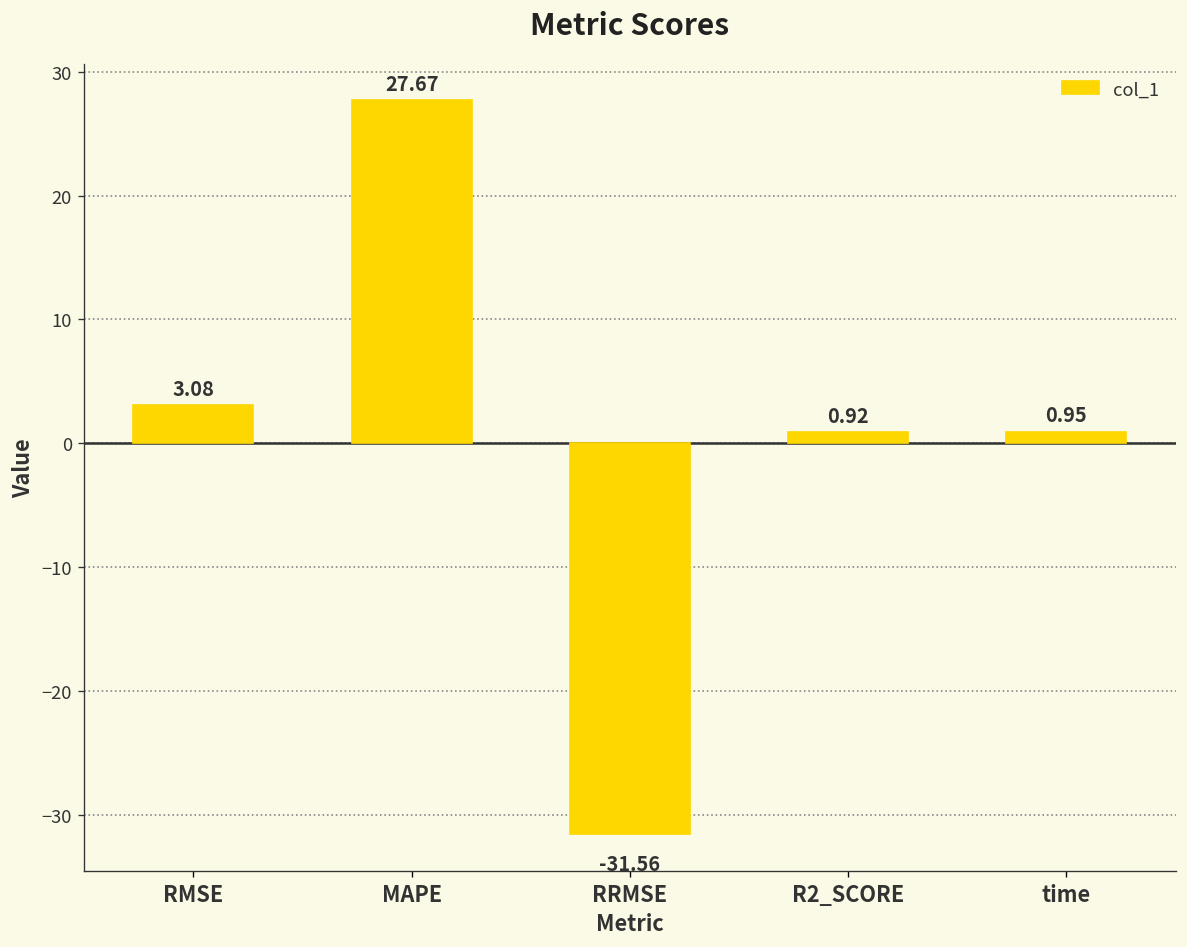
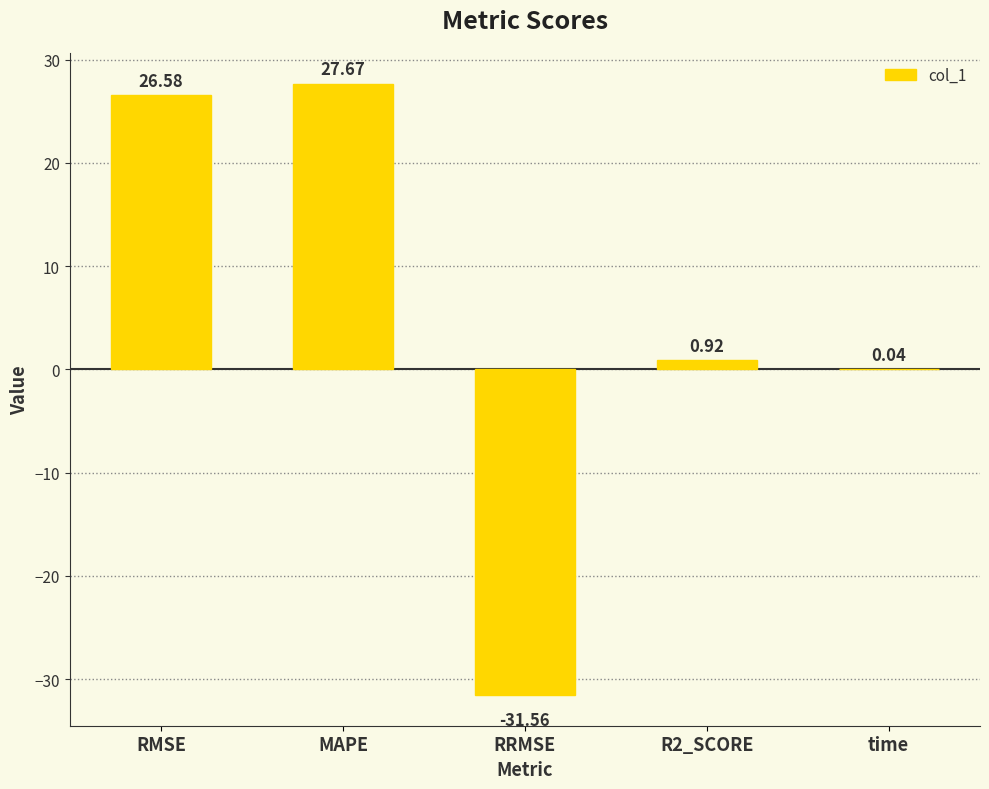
  {
-   "RMSE": 3.08,
+   "RMSE": 26.58,
    "MAPE": 27.67,
    "RRMSE": -31.56,
    "R2_SCORE": 0.92,
-   "time": 0.95
+   "time": 0.04
  }
